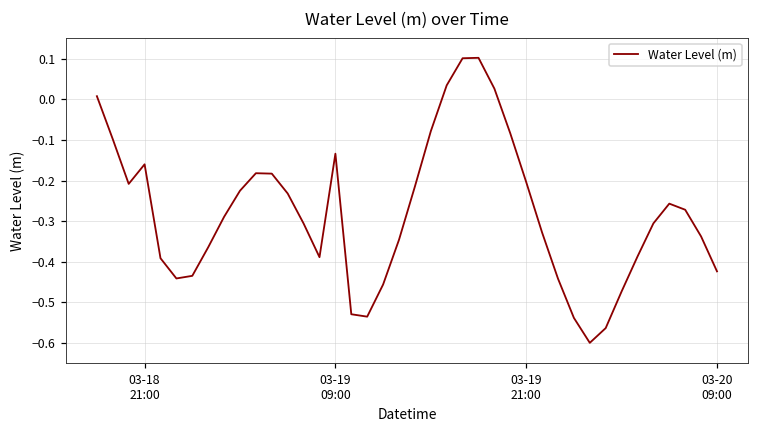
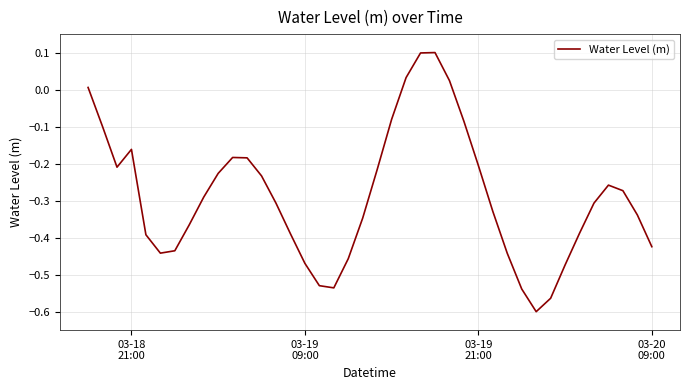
  {
    "03-18 21:00": -0.16,
-   "03-19 09:00": -0.13,
+   "03-19 09:00": -0.47,
    "03-19 21:00": -0.20,
    "03-20 09:00": -0.42
  }
